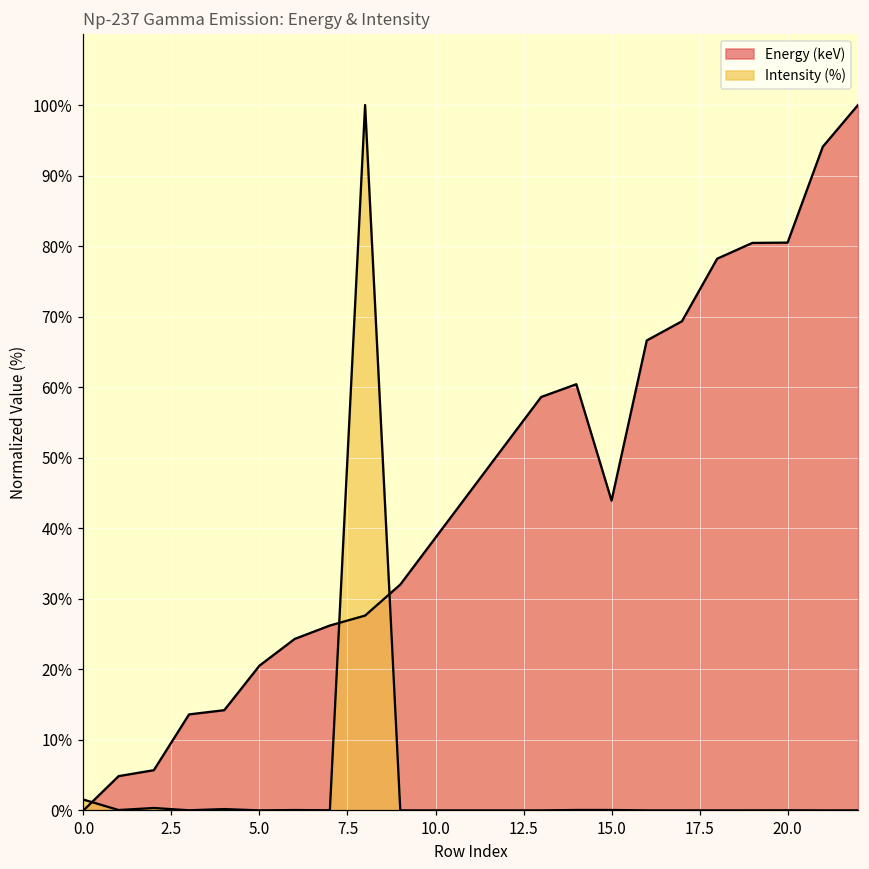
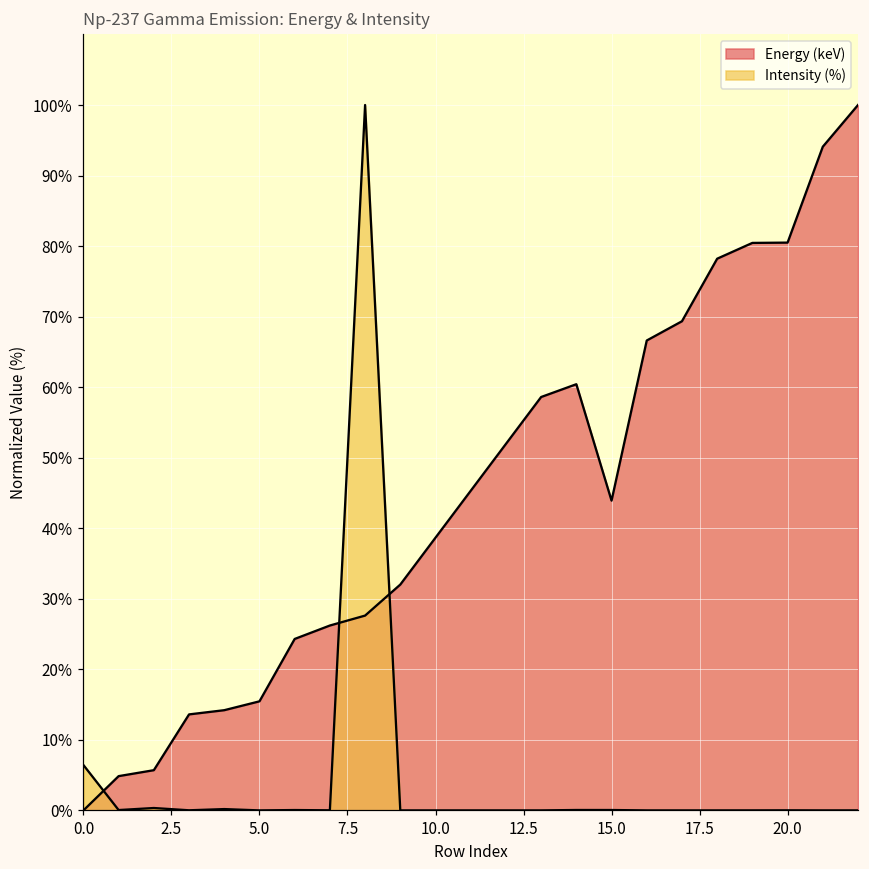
  {
    "Energy (keV)": {
      "0.0": "0%",
-     "5.0": "21%",
+     "5.0": "15%",
      "15.0": "44%",
      "20.0": "80%"
    },
    "Intensity (%)": {
-     "0.0": "2%",
+     "0.0": "6%",
      "5.0": "0%",
      "15.0": "0%",
      "20.0": "0%"
    }
  }
